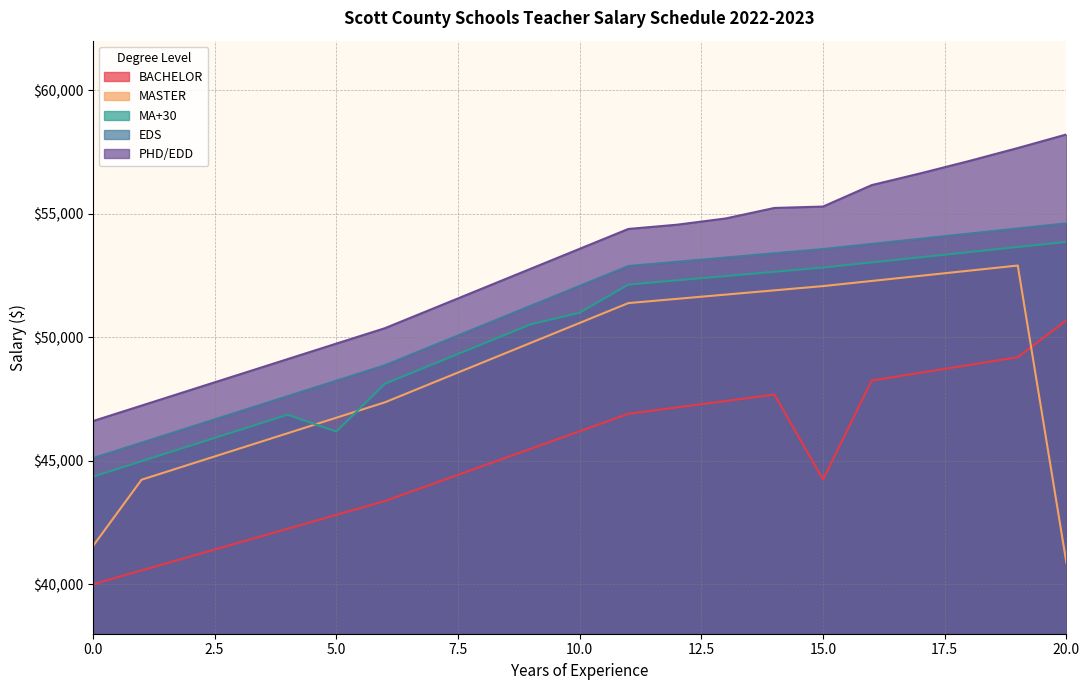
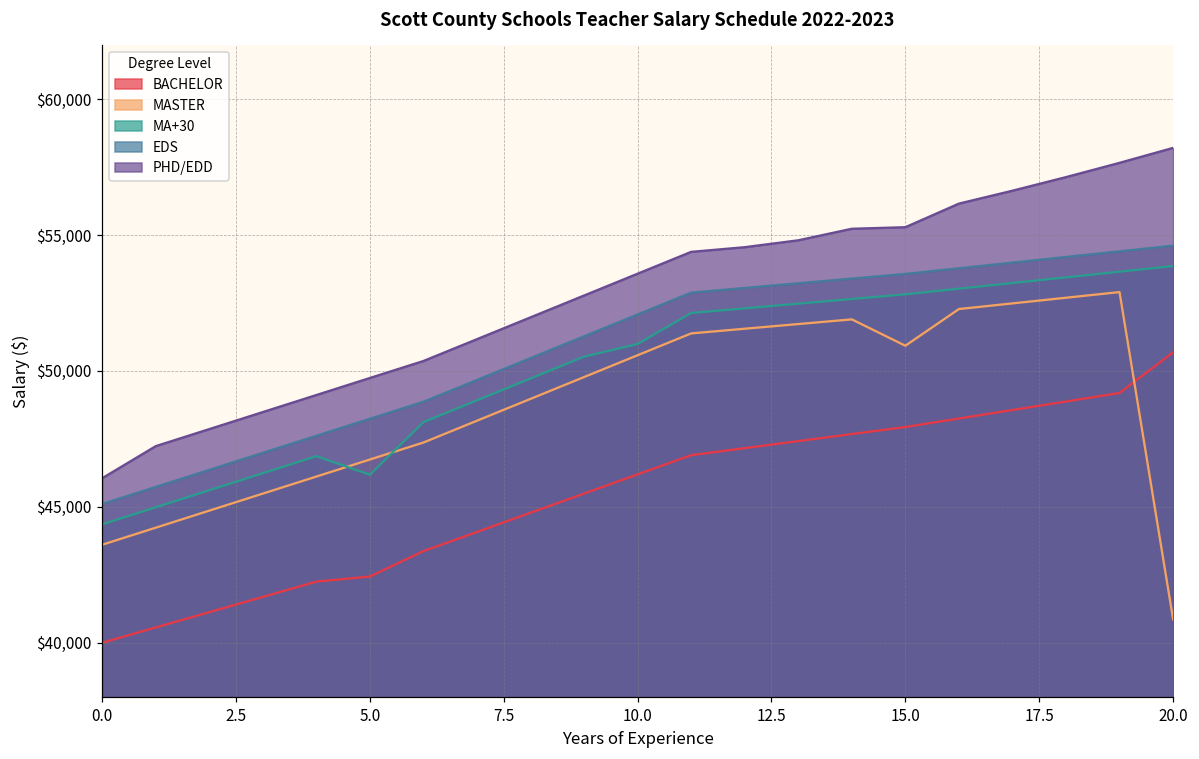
  {
    "BACHELOR": {
      "0.0": "$40,000",
-     "5.0": "$42,800",
+     "5.0": "$42,400",
      "10.0": "$46,200",
-     "15.0": "$44,200",
+     "15.0": "$47,900",
      "20.0": "$50,700"
    },
    "MASTER": {
-     "0.0": "$41,500",
+     "0.0": "$43,600",
      "5.0": "$46,700",
      "10.0": "$50,600",
-     "15.0": "$52,100",
+     "15.0": "$50,900",
      "20.0": "$40,900"
    },
    "PHD/EDD": {
-     "0.0": "$46,600",
+     "0.0": "$46,100",
      "5.0": "$49,700",
      "10.0": "$53,600",
      "15.0": "$55,300",
      "20.0": "$58,200"
    }
  }
